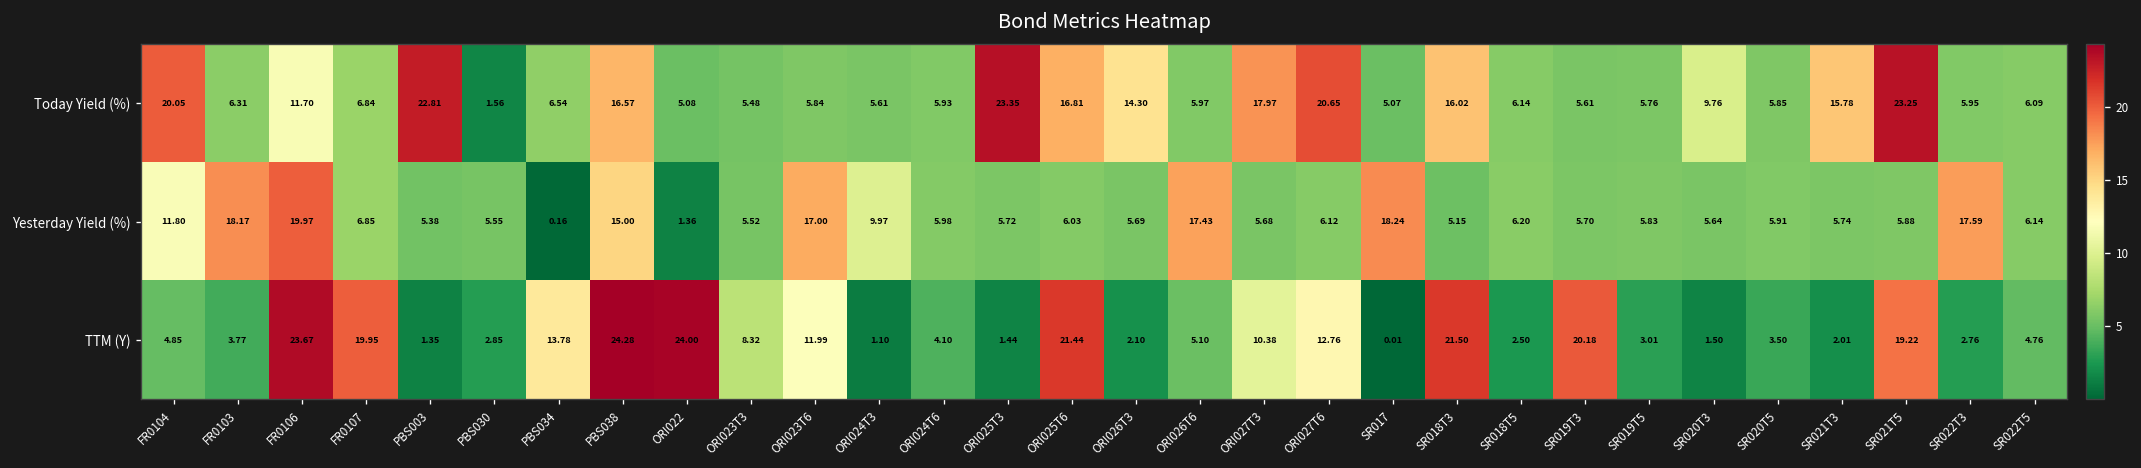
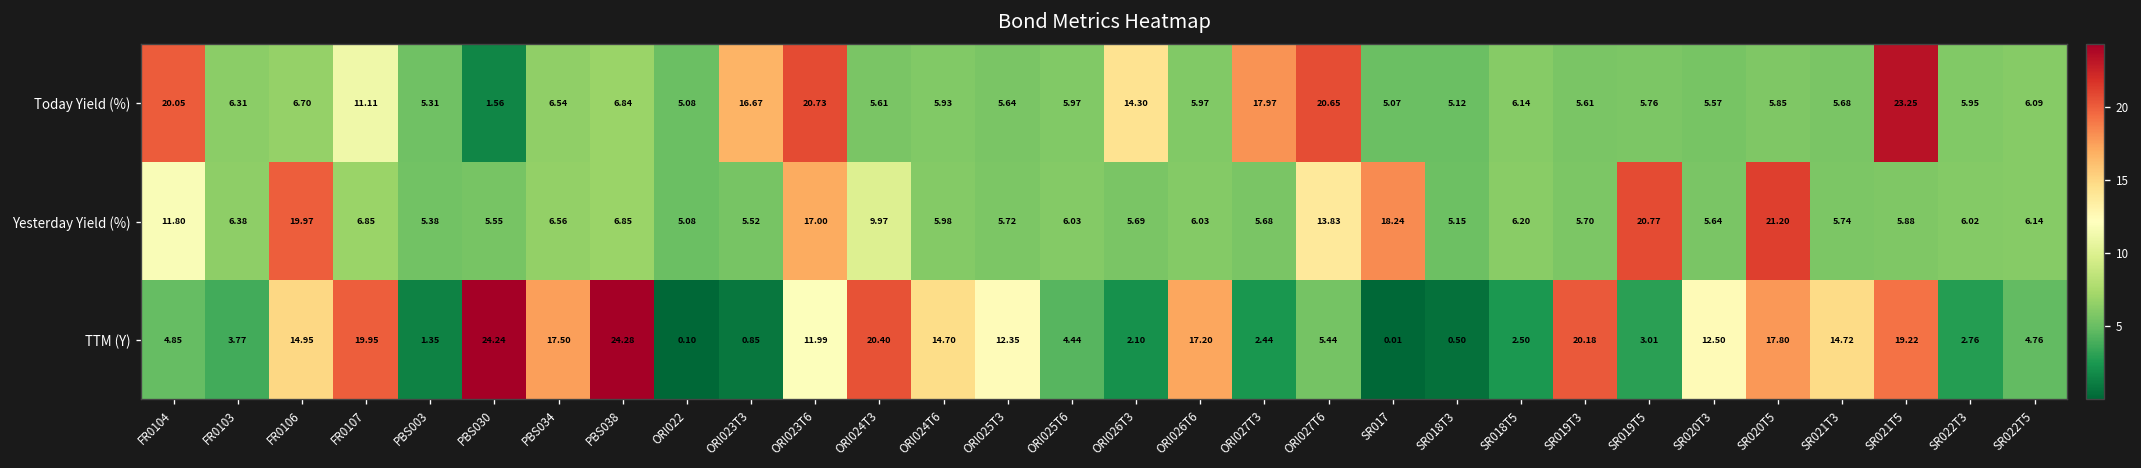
  {
    "Today Yield (%)": {
      "FR0104": 20.05,
      "FR0103": 6.31,
-     "FR0106": 11.70,
-     "FR0107": 6.84,
-     "PBS003": 22.81,
+     "FR0106": 6.70,
+     "FR0107": 11.11,
+     "PBS003": 5.31,
      "PBS030": 1.56,
      "PBS034": 6.54,
-     "PBS038": 16.57,
+     "PBS038": 6.84,
      "ORI022": 5.08,
-     "ORI023T3": 5.48,
-     "ORI023T6": 5.84,
+     "ORI023T3": 16.67,
+     "ORI023T6": 20.73,
      "ORI024T3": 5.61,
      "ORI024T6": 5.93,
-     "ORI025T3": 23.35,
-     "ORI025T6": 16.81,
+     "ORI025T3": 5.64,
+     "ORI025T6": 5.97,
      "ORI026T3": 14.30,
      "ORI026T6": 5.97,
      "ORI027T3": 17.97,
      "ORI027T6": 20.65,
      "SR017": 5.07,
-     "SR018T3": 16.02,
+     "SR018T3": 5.12,
      "SR018T5": 6.14,
      "SR019T3": 5.61,
      "SR019T5": 5.76,
-     "SR020T3": 9.76,
+     "SR020T3": 5.57,
      "SR020T5": 5.85,
-     "SR021T3": 15.78,
+     "SR021T3": 5.68,
      "SR021T5": 23.25,
      "SR022T3": 5.95,
      "SR022T5": 6.09
    },
    "Yesterday Yield (%)": {
      "FR0104": 11.80,
-     "FR0103": 18.17,
+     "FR0103": 6.38,
      "FR0106": 19.97,
      "FR0107": 6.85,
      "PBS003": 5.38,
      "PBS030": 5.55,
-     "PBS034": 0.16,
-     "PBS038": 15.00,
-     "ORI022": 1.36,
+     "PBS034": 6.56,
+     "PBS038": 6.85,
+     "ORI022": 5.08,
      "ORI023T3": 5.52,
      "ORI023T6": 17.00,
      "ORI024T3": 9.97,
      "ORI024T6": 5.98,
      "ORI025T3": 5.72,
      "ORI025T6": 6.03,
      "ORI026T3": 5.69,
-     "ORI026T6": 17.43,
+     "ORI026T6": 6.03,
      "ORI027T3": 5.68,
-     "ORI027T6": 6.12,
+     "ORI027T6": 13.83,
      "SR017": 18.24,
      "SR018T3": 5.15,
      "SR018T5": 6.20,
      "SR019T3": 5.70,
-     "SR019T5": 5.83,
+     "SR019T5": 20.77,
      "SR020T3": 5.64,
-     "SR020T5": 5.91,
+     "SR020T5": 21.20,
      "SR021T3": 5.74,
      "SR021T5": 5.88,
-     "SR022T3": 17.59,
+     "SR022T3": 6.02,
      "SR022T5": 6.14
    },
    "TTM (Y)": {
      "FR0104": 4.85,
      "FR0103": 3.77,
-     "FR0106": 23.67,
+     "FR0106": 14.95,
      "FR0107": 19.95,
      "PBS003": 1.35,
-     "PBS030": 2.85,
-     "PBS034": 13.78,
+     "PBS030": 24.24,
+     "PBS034": 17.50,
      "PBS038": 24.28,
-     "ORI022": 24.00,
-     "ORI023T3": 8.32,
+     "ORI022": 0.10,
+     "ORI023T3": 0.85,
      "ORI023T6": 11.99,
-     "ORI024T3": 1.10,
-     "ORI024T6": 4.10,
-     "ORI025T3": 1.44,
-     "ORI025T6": 21.44,
+     "ORI024T3": 20.40,
+     "ORI024T6": 14.70,
+     "ORI025T3": 12.35,
+     "ORI025T6": 4.44,
      "ORI026T3": 2.10,
-     "ORI026T6": 5.10,
-     "ORI027T3": 10.38,
-     "ORI027T6": 12.76,
+     "ORI026T6": 17.20,
+     "ORI027T3": 2.44,
+     "ORI027T6": 5.44,
      "SR017": 0.01,
-     "SR018T3": 21.50,
+     "SR018T3": 0.50,
      "SR018T5": 2.50,
      "SR019T3": 20.18,
      "SR019T5": 3.01,
-     "SR020T3": 1.50,
-     "SR020T5": 3.50,
-     "SR021T3": 2.01,
+     "SR020T3": 12.50,
+     "SR020T5": 17.80,
+     "SR021T3": 14.72,
      "SR021T5": 19.22,
      "SR022T3": 2.76,
      "SR022T5": 4.76
    }
  }
